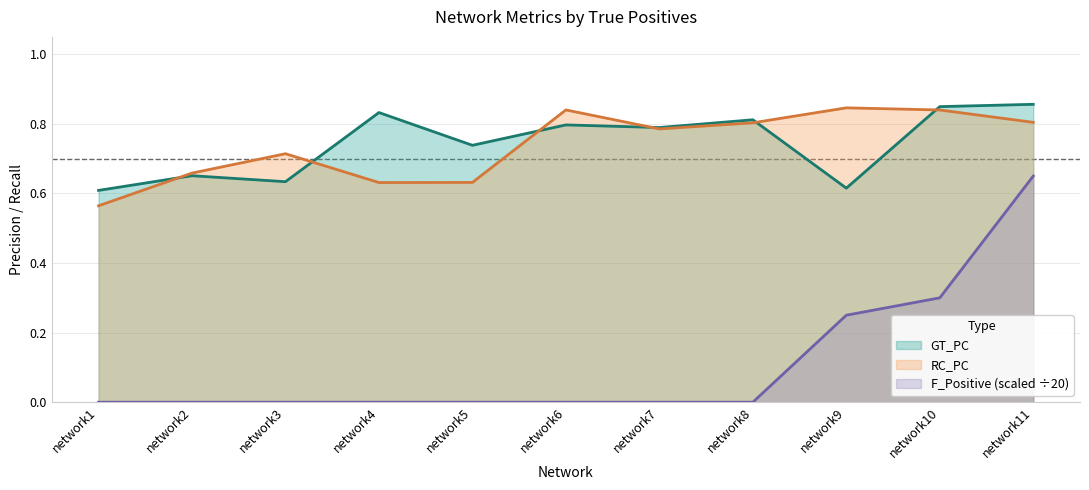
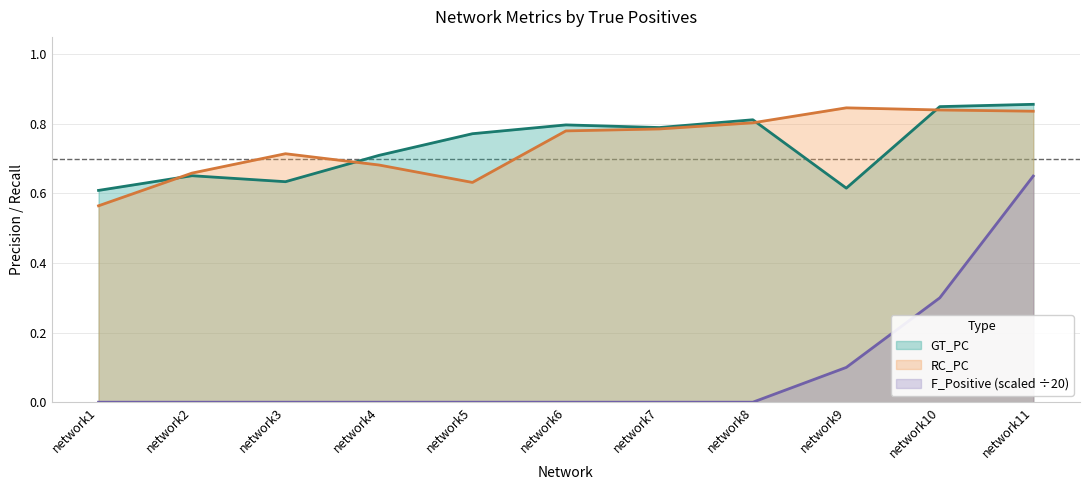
  {
    "GT_PC": {
      "network1": 0.61,
      "network2": 0.65,
      "network3": 0.63,
-     "network4": 0.83,
-     "network5": 0.74,
+     "network4": 0.71,
+     "network5": 0.77,
      "network6": 0.80,
      "network8": 0.81,
      "network9": 0.62,
      "network10": 0.85,
      "network11": 0.86
    },
    "RC_PC": {
      "network1": 0.56,
      "network2": 0.66,
      "network3": 0.71,
-     "network4": 0.63,
+     "network4": 0.68,
      "network5": 0.63,
-     "network6": 0.84,
+     "network6": 0.78,
      "network8": 0.80,
      "network9": 0.85,
      "network10": 0.84,
-     "network11": 0.80
+     "network11": 0.84
    },
    "F_Positive (scaled ÷20)": {
      "network1": 0.00,
      "network2": 0.00,
      "network3": 0.00,
      "network4": 0.00,
      "network5": 0.00,
      "network6": 0.00,
      "network7": 0.00,
      "network8": 0.00,
-     "network9": 0.25,
+     "network9": 0.10,
      "network10": 0.30,
      "network11": 0.65
    }
  }
